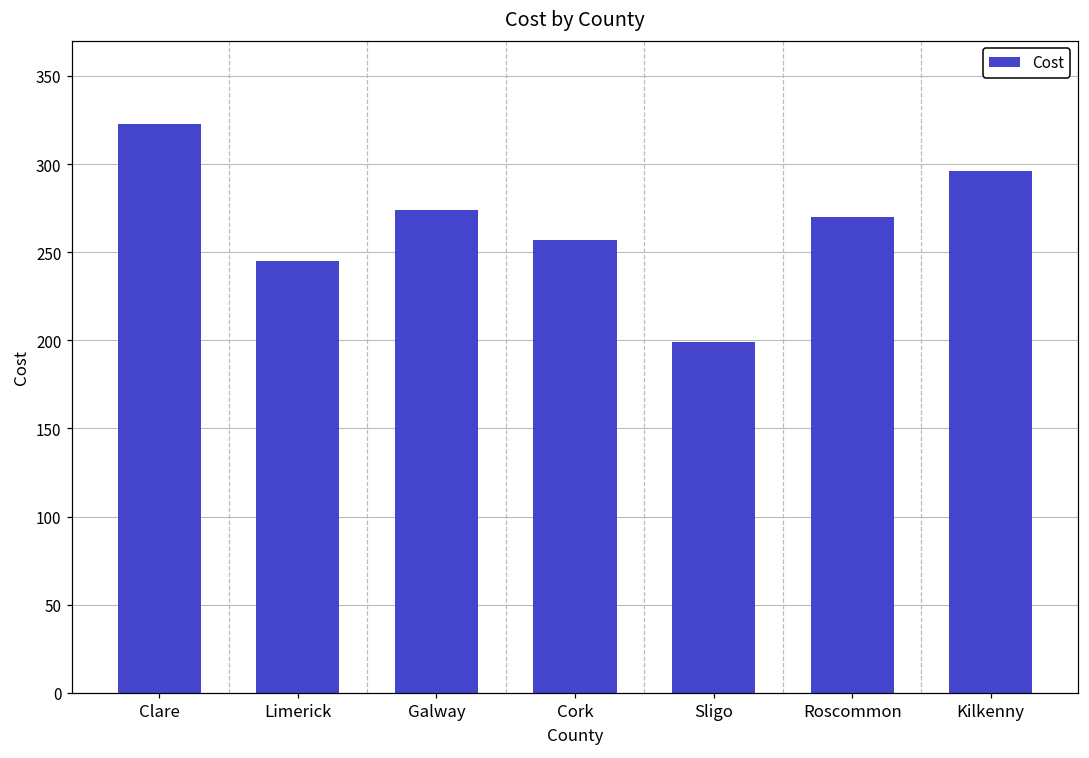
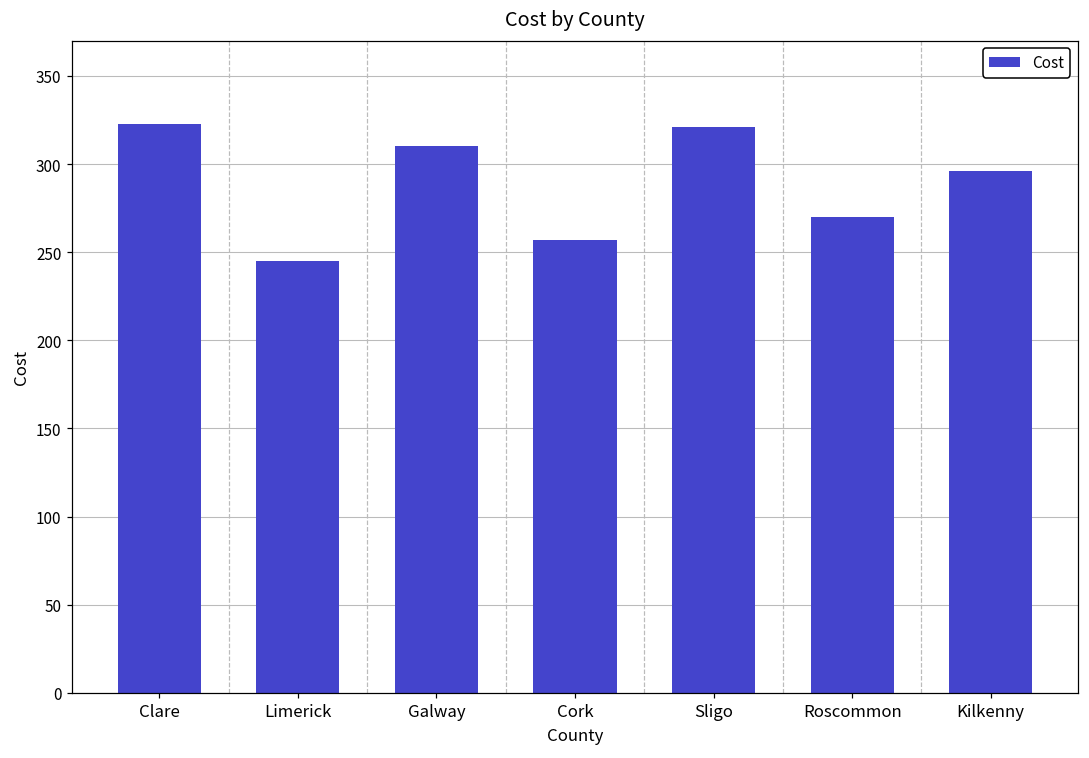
  {
    "Clare": 323,
    "Limerick": 245,
-   "Galway": 274,
+   "Galway": 310,
    "Cork": 257,
-   "Sligo": 199,
+   "Sligo": 321,
    "Roscommon": 270,
    "Kilkenny": 296
  }
